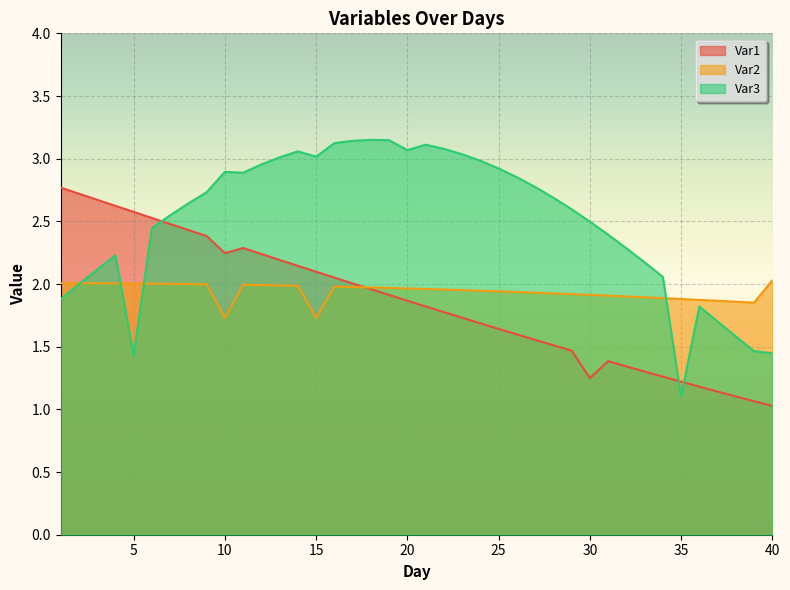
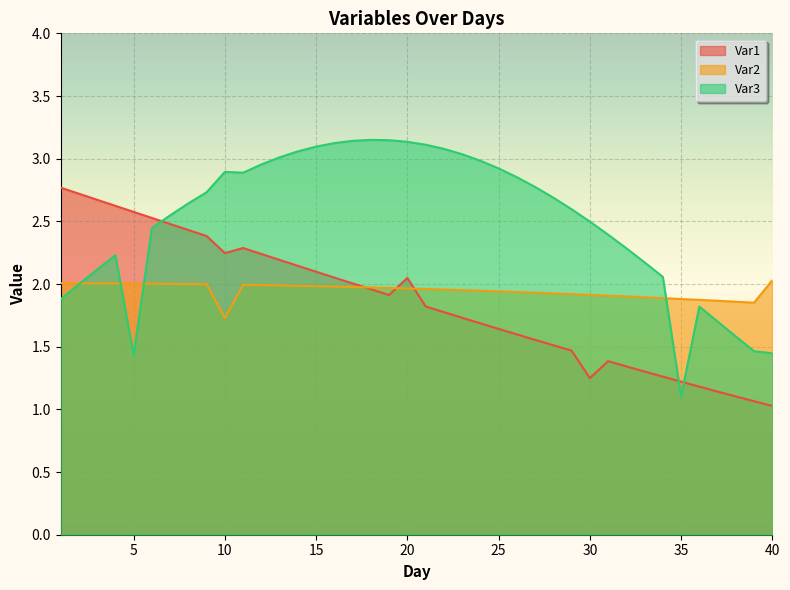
  {
    "Var1": {
      "5": 2.58,
      "10": 2.25,
      "15": 2.10,
-     "20": 1.87,
+     "20": 2.05,
      "25": 1.64,
      "30": 1.25,
      "35": 1.22,
      "40": 1.03
    },
    "Var2": {
      "5": 2.00,
      "10": 1.73,
-     "15": 1.73,
+     "15": 1.98,
      "20": 1.96,
      "25": 1.94,
      "30": 1.91,
      "35": 1.88,
      "40": 2.03
    },
    "Var3": {
      "5": 1.43,
      "10": 2.89,
-     "15": 3.02,
-     "20": 3.07,
+     "15": 3.10,
+     "20": 3.13,
      "25": 2.92,
      "30": 2.50,
      "35": 1.10,
      "40": 1.45
    }
  }
